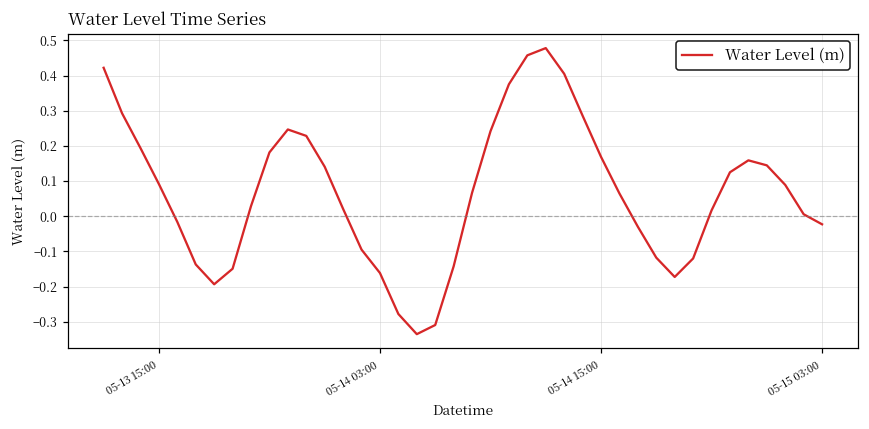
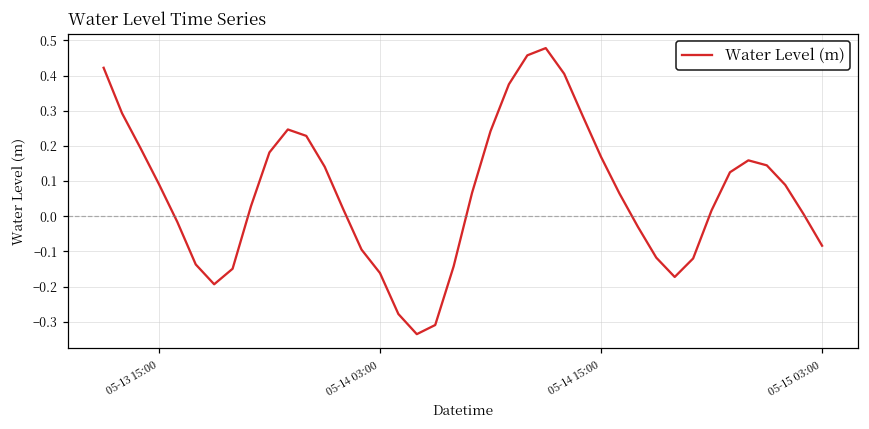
  {
    "05-13 15:00": 0.09,
    "05-14 03:00": -0.16,
    "05-14 15:00": 0.17,
-   "05-15 03:00": -0.02
+   "05-15 03:00": -0.08
  }
